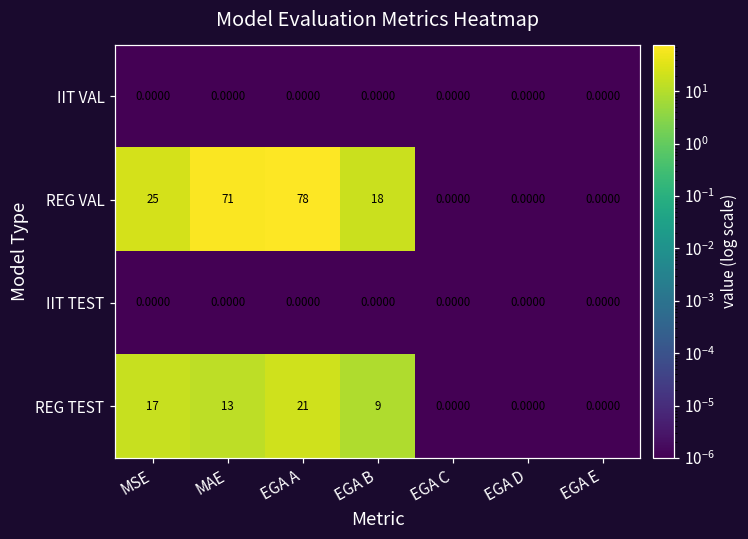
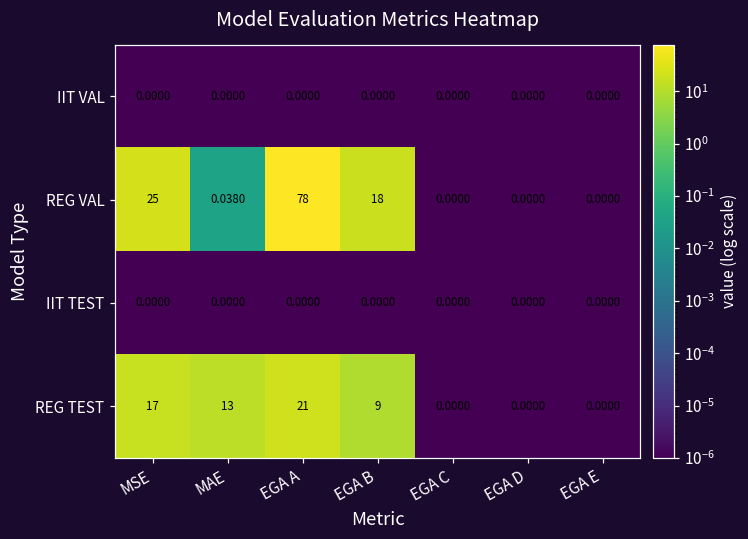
  {
    "IIT VAL": {
      "MSE": 0.0000,
      "MAE": 0.0000,
      "EGA A": 0.0000,
      "EGA B": 0.0000,
      "EGA C": 0.0000,
      "EGA D": 0.0000,
      "EGA E": 0.0000
    },
    "REG VAL": {
      "MSE": 25,
-     "MAE": 71,
+     "MAE": 0.0380,
      "EGA A": 78,
      "EGA B": 18,
      "EGA C": 0.0000,
      "EGA D": 0.0000,
      "EGA E": 0.0000
    },
    "IIT TEST": {
      "MSE": 0.0000,
      "MAE": 0.0000,
      "EGA A": 0.0000,
      "EGA B": 0.0000,
      "EGA C": 0.0000,
      "EGA D": 0.0000,
      "EGA E": 0.0000
    },
    "REG TEST": {
      "MSE": 17,
      "MAE": 13,
      "EGA A": 21,
      "EGA B": 9,
      "EGA C": 0.0000,
      "EGA D": 0.0000,
      "EGA E": 0.0000
    }
  }
